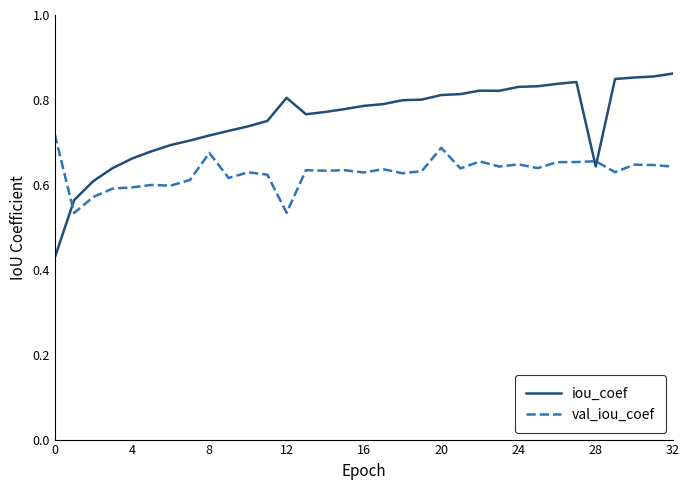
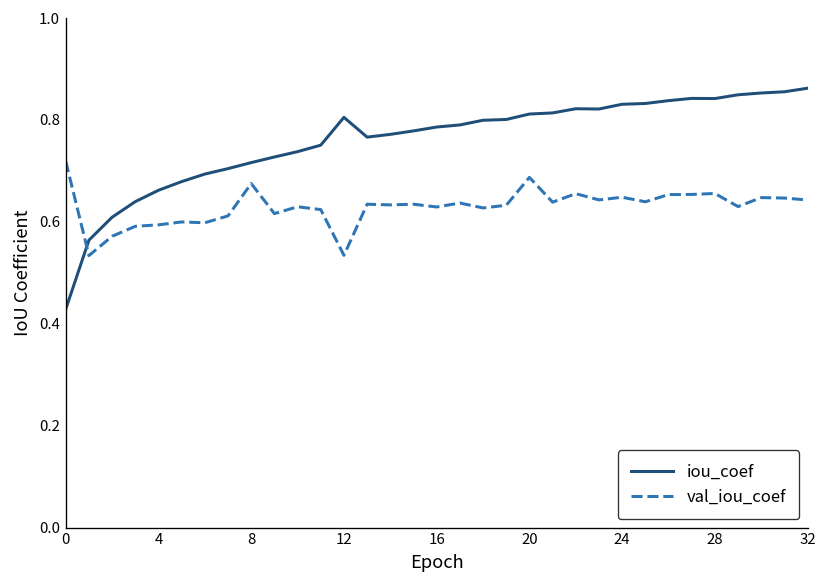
  {
    "iou_coef": {
      "0": 0.43,
      "4": 0.66,
      "8": 0.72,
      "12": 0.81,
      "16": 0.79,
      "20": 0.81,
      "24": 0.83,
-     "28": 0.64,
+     "28": 0.84,
      "32": 0.86
    },
    "val_iou_coef": {
      "0": 0.72,
      "4": 0.59,
      "8": 0.68,
      "12": 0.53,
      "16": 0.63,
      "20": 0.69,
      "24": 0.65,
      "28": 0.66,
      "32": 0.64
    }
  }
